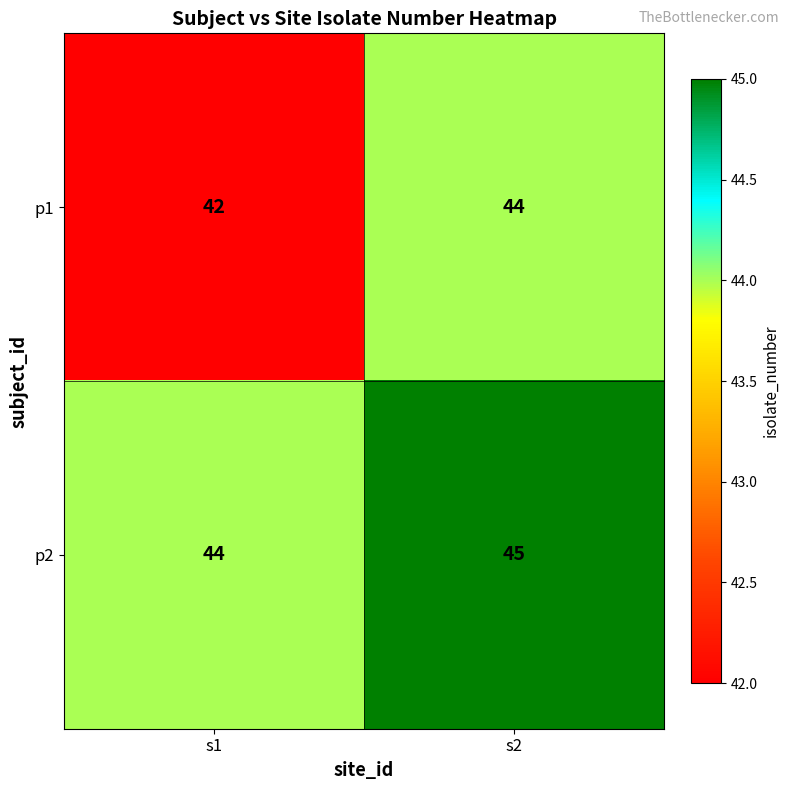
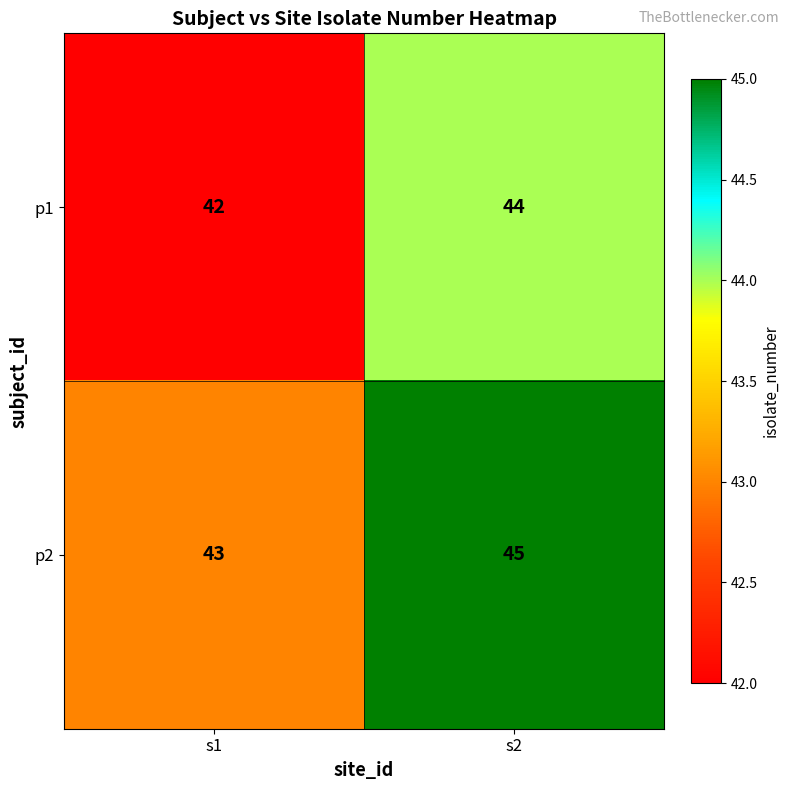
  {
    "p1": {
      "s1": 42,
      "s2": 44
    },
    "p2": {
-     "s1": 44,
+     "s1": 43,
      "s2": 45
    }
  }
